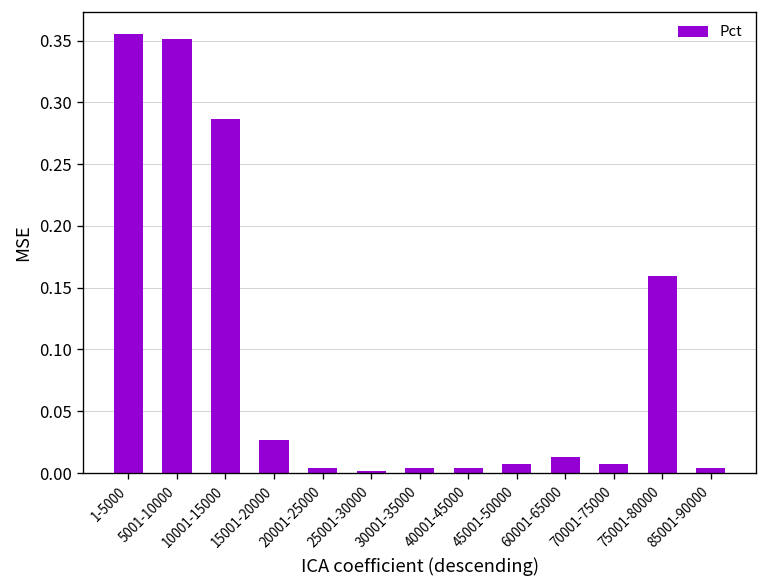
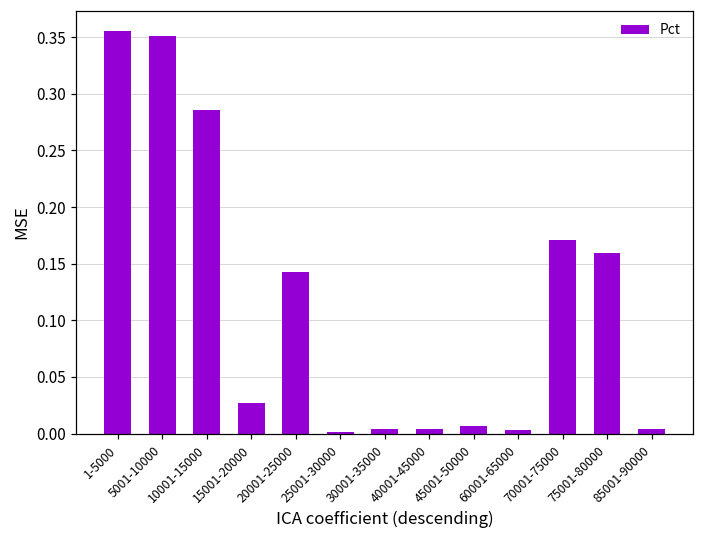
  {
    "1-5000": 0.355,
    "5001-10000": 0.351,
    "10001-15000": 0.286,
    "15001-20000": 0.027,
-   "20001-25000": 0.004,
+   "20001-25000": 0.143,
    "30001-35000": 0.004,
    "40001-45000": 0.004,
    "45001-50000": 0.007,
-   "60001-65000": 0.013,
-   "70001-75000": 0.007,
+   "60001-65000": 0.003,
+   "70001-75000": 0.171,
    "75001-80000": 0.159,
    "85001-90000": 0.004
  }
